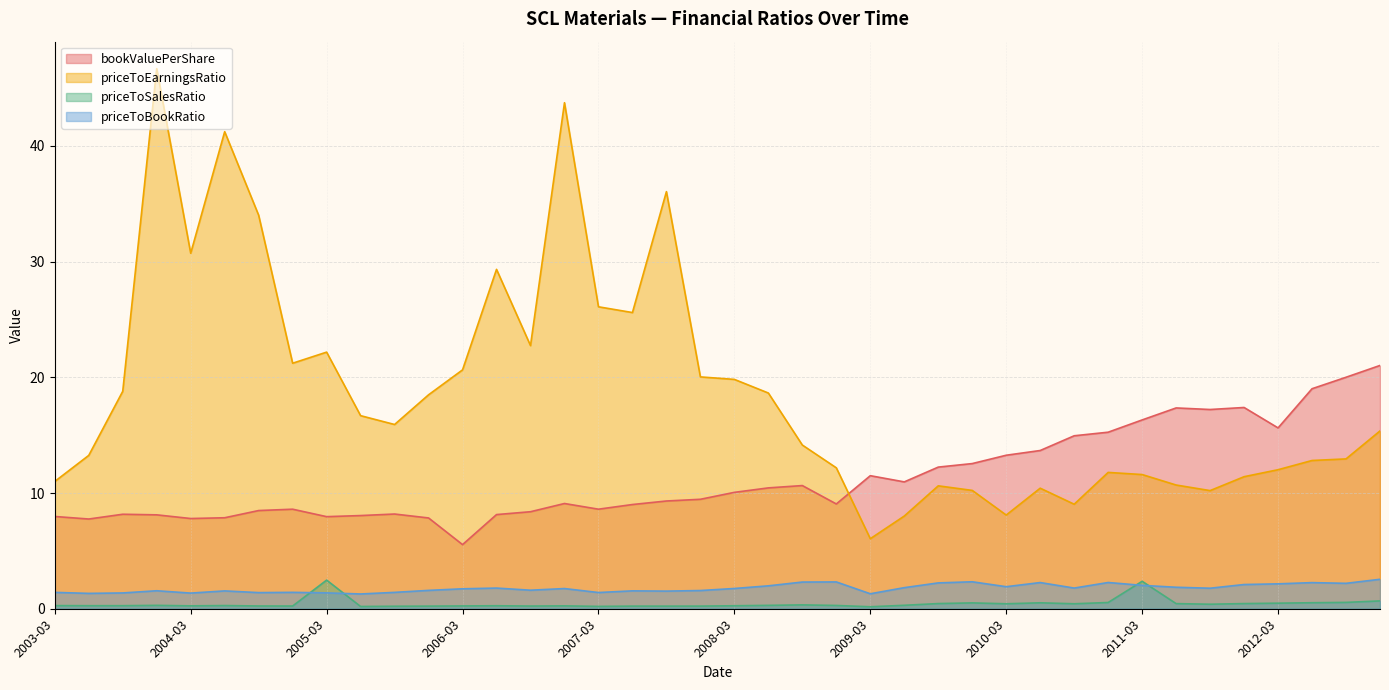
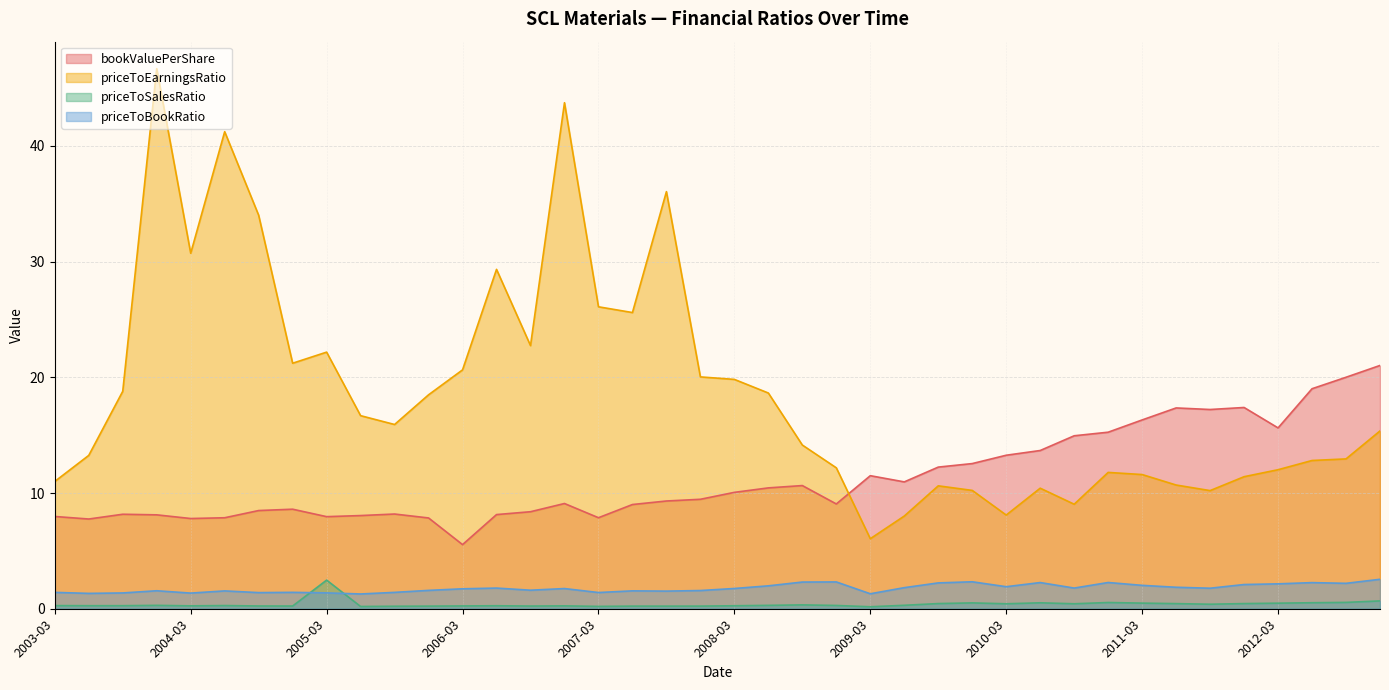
  {
    "bookValuePerShare": {
      "2003-03": 8.0,
      "2004-03": 7.8,
      "2005-03": 8.0,
      "2006-03": 5.5,
-     "2007-03": 8.6,
+     "2007-03": 7.9,
      "2008-03": 10.1,
      "2009-03": 11.5,
      "2010-03": 13.3,
      "2011-03": 16.3,
      "2012-03": 15.6
    },
    "priceToEarningsRatio": {
      "2003-03": 11.0,
      "2004-03": 30.7,
      "2005-03": 22.2,
      "2006-03": 20.6,
      "2007-03": 26.1,
      "2008-03": 19.8,
      "2009-03": 6.1,
      "2010-03": 8.1,
      "2011-03": 11.6,
      "2012-03": 12.0
    },
    "priceToSalesRatio": {
      "2003-03": 0.3,
      "2004-03": 0.2,
      "2005-03": 2.5,
      "2006-03": 0.2,
      "2007-03": 0.2,
      "2008-03": 0.3,
      "2009-03": 0.2,
      "2010-03": 0.4,
-     "2011-03": 2.4,
+     "2011-03": 0.5,
      "2012-03": 0.5
    },
    "priceToBookRatio": {
      "2003-03": 1.4,
      "2004-03": 1.4,
      "2005-03": 1.4,
      "2006-03": 1.7,
      "2007-03": 1.4,
      "2008-03": 1.8,
      "2009-03": 1.3,
      "2010-03": 1.9,
      "2011-03": 2.0,
      "2012-03": 2.2
    }
  }
